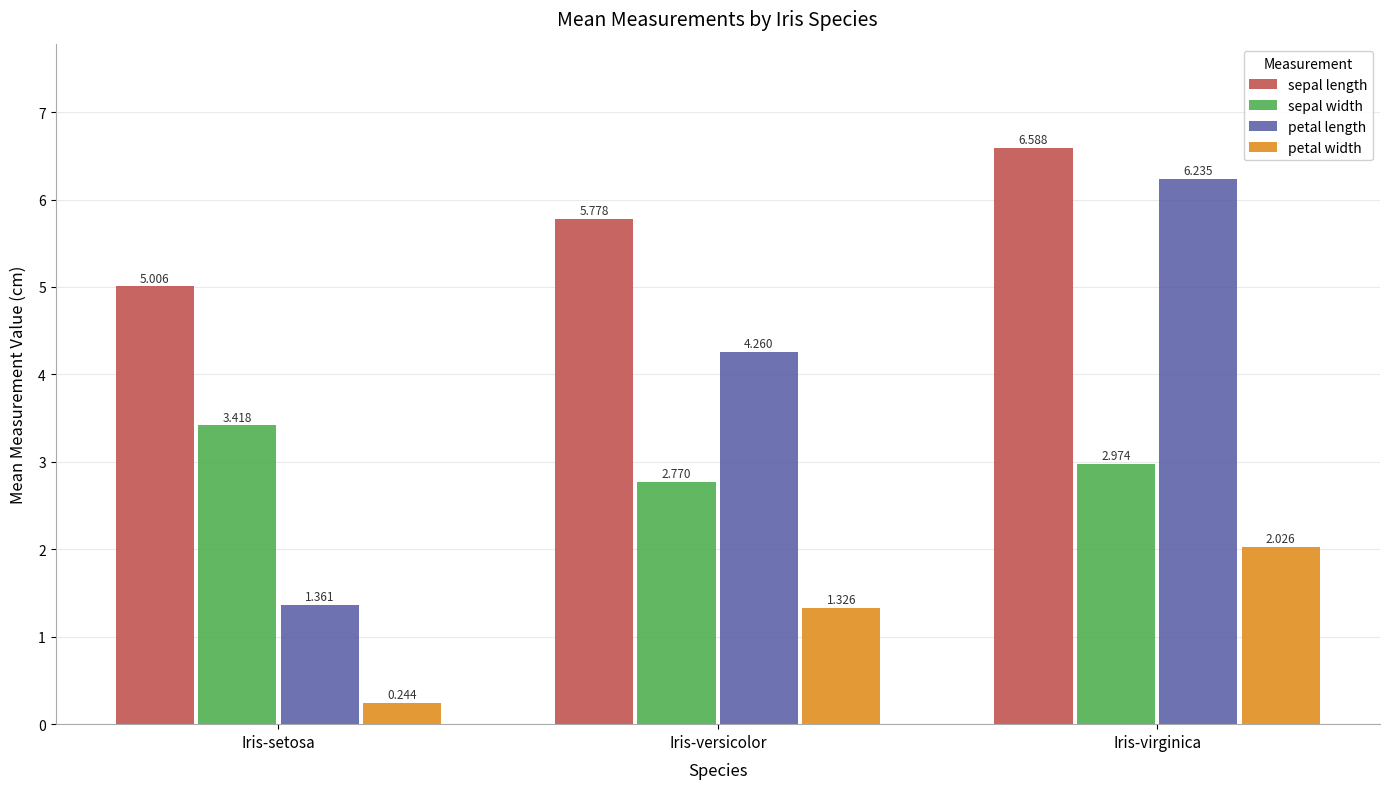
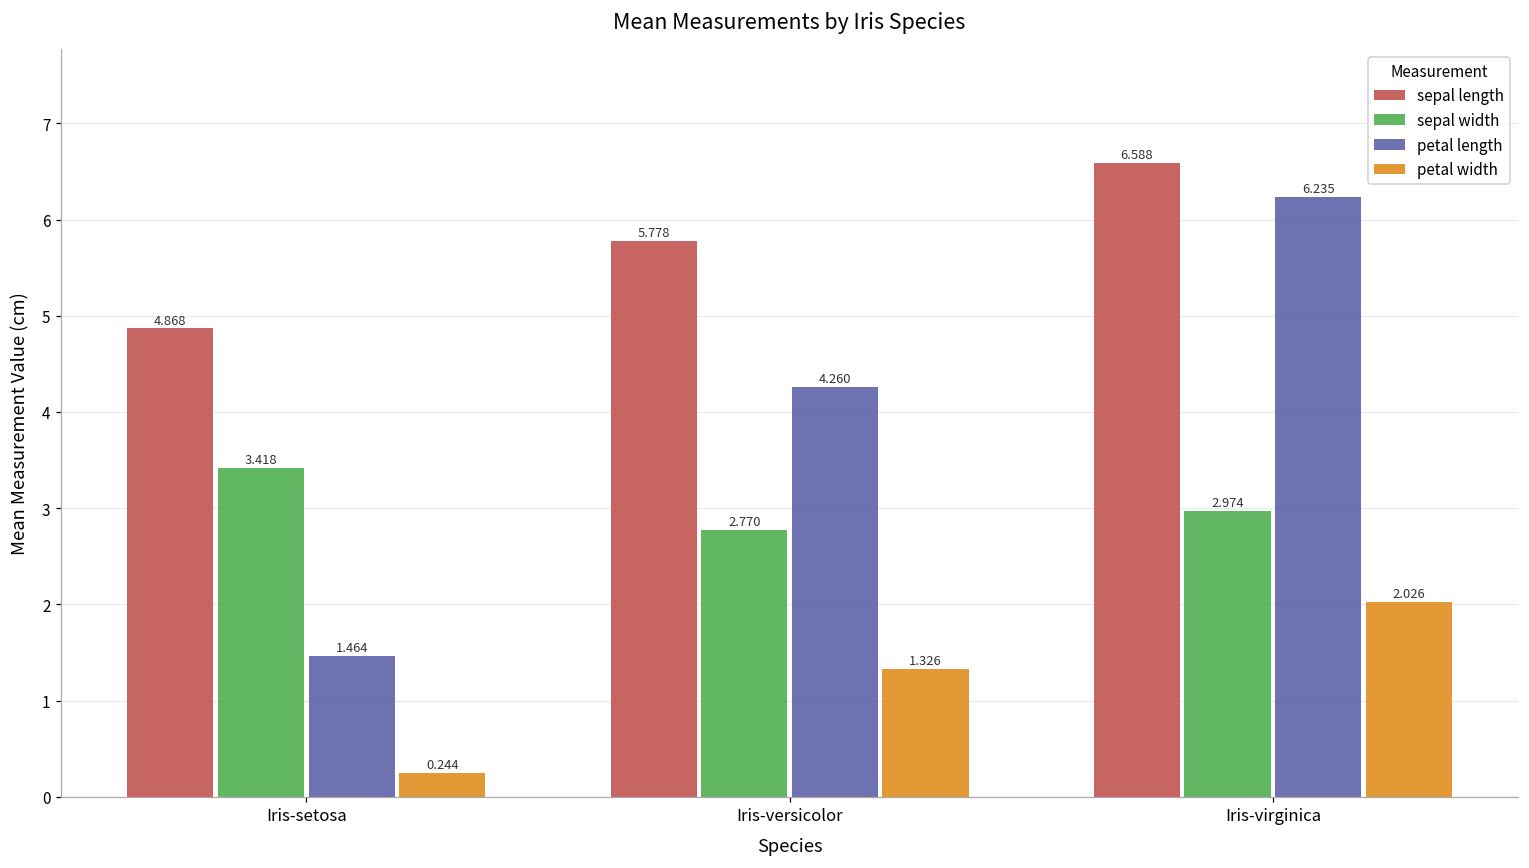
  {
    "sepal length": {
-     "Iris-setosa": 5.006,
+     "Iris-setosa": 4.868,
      "Iris-versicolor": 5.778,
      "Iris-virginica": 6.588
    },
    "sepal width": {
      "Iris-setosa": 3.418,
      "Iris-versicolor": 2.770,
      "Iris-virginica": 2.974
    },
    "petal length": {
-     "Iris-setosa": 1.361,
+     "Iris-setosa": 1.464,
      "Iris-versicolor": 4.260,
      "Iris-virginica": 6.235
    },
    "petal width": {
      "Iris-setosa": 0.244,
      "Iris-versicolor": 1.326,
      "Iris-virginica": 2.026
    }
  }
